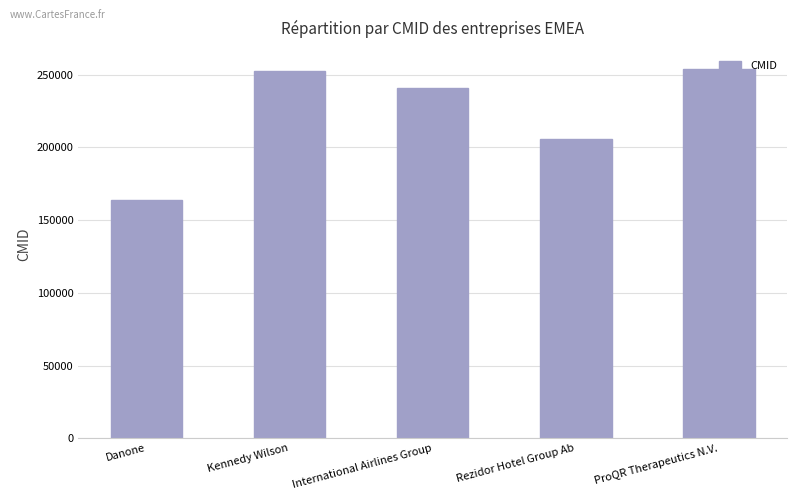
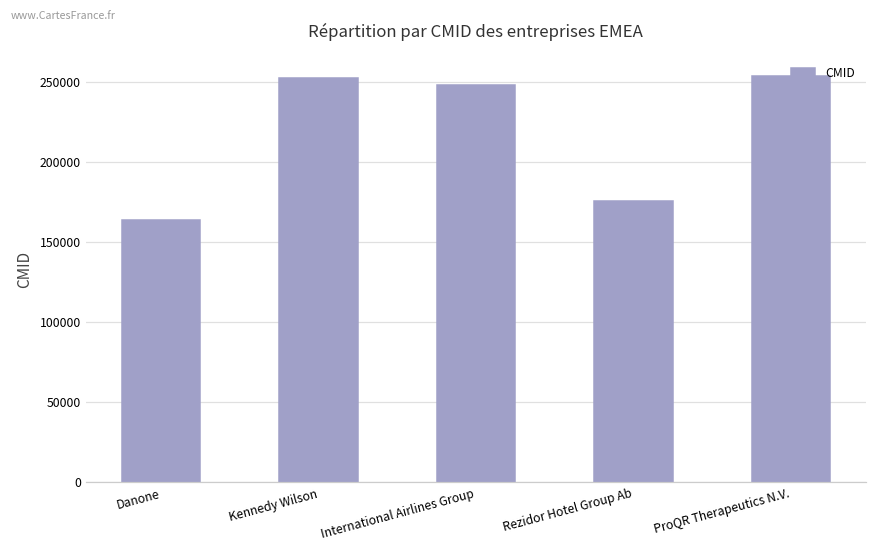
  {
    "Danone": 164000,
    "Kennedy Wilson": 253000,
-   "International Airlines Group": 241000,
-   "Rezidor Hotel Group Ab": 205000,
+   "International Airlines Group": 248000,
+   "Rezidor Hotel Group Ab": 175000,
    "ProQR Therapeutics N.V.": 254000
  }
